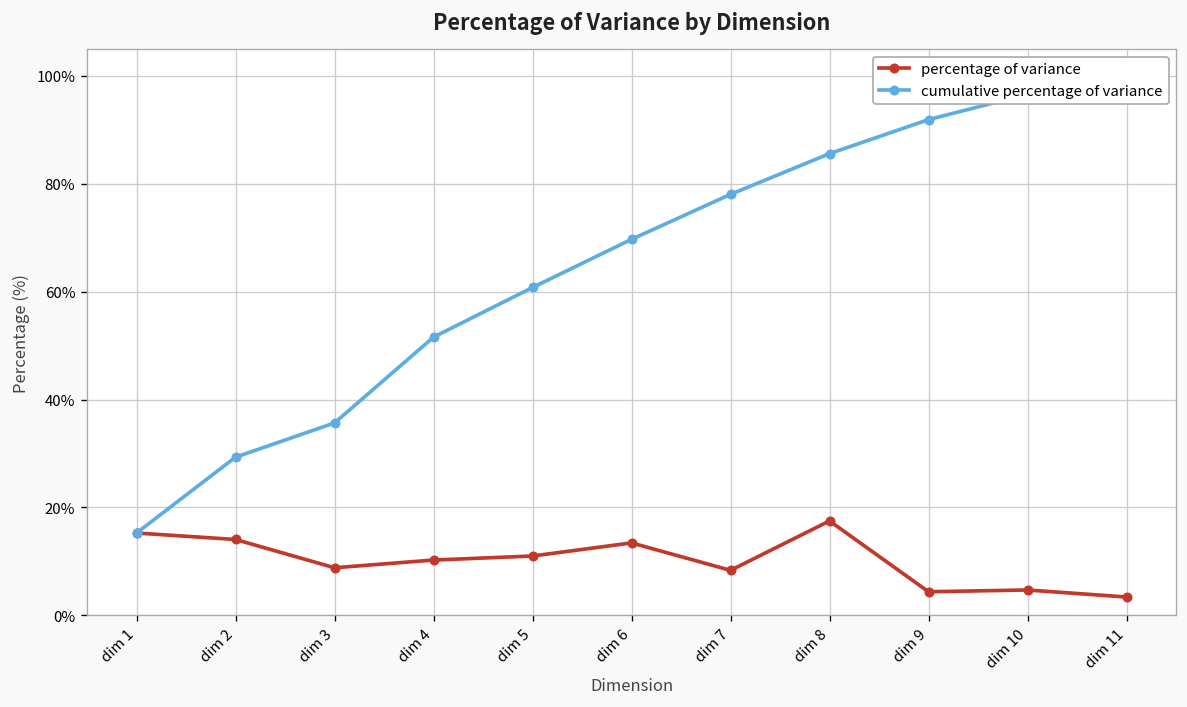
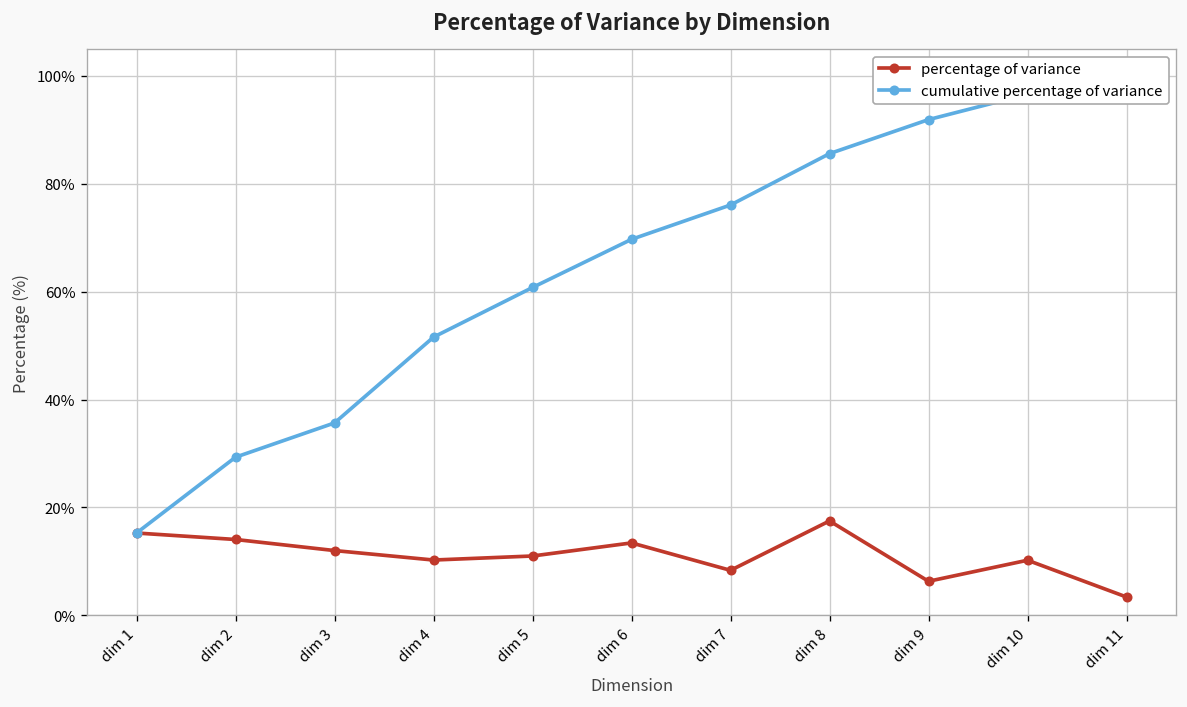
  {
    "percentage of variance": {
      "dim 2": "14%",
-     "dim 3": "9%",
+     "dim 3": "12%",
      "dim 4": "10%",
      "dim 5": "11%",
      "dim 6": "13%",
      "dim 7": "8%",
      "dim 8": "17%",
-     "dim 9": "4%",
-     "dim 10": "5%",
+     "dim 9": "6%",
+     "dim 10": "10%",
      "dim 11": "3%"
    },
    "cumulative percentage of variance": {
      "dim 2": "29%",
      "dim 3": "36%",
      "dim 4": "52%",
      "dim 5": "61%",
      "dim 6": "70%",
-     "dim 7": "78%",
+     "dim 7": "76%",
      "dim 8": "86%",
      "dim 9": "92%"
    }
  }
